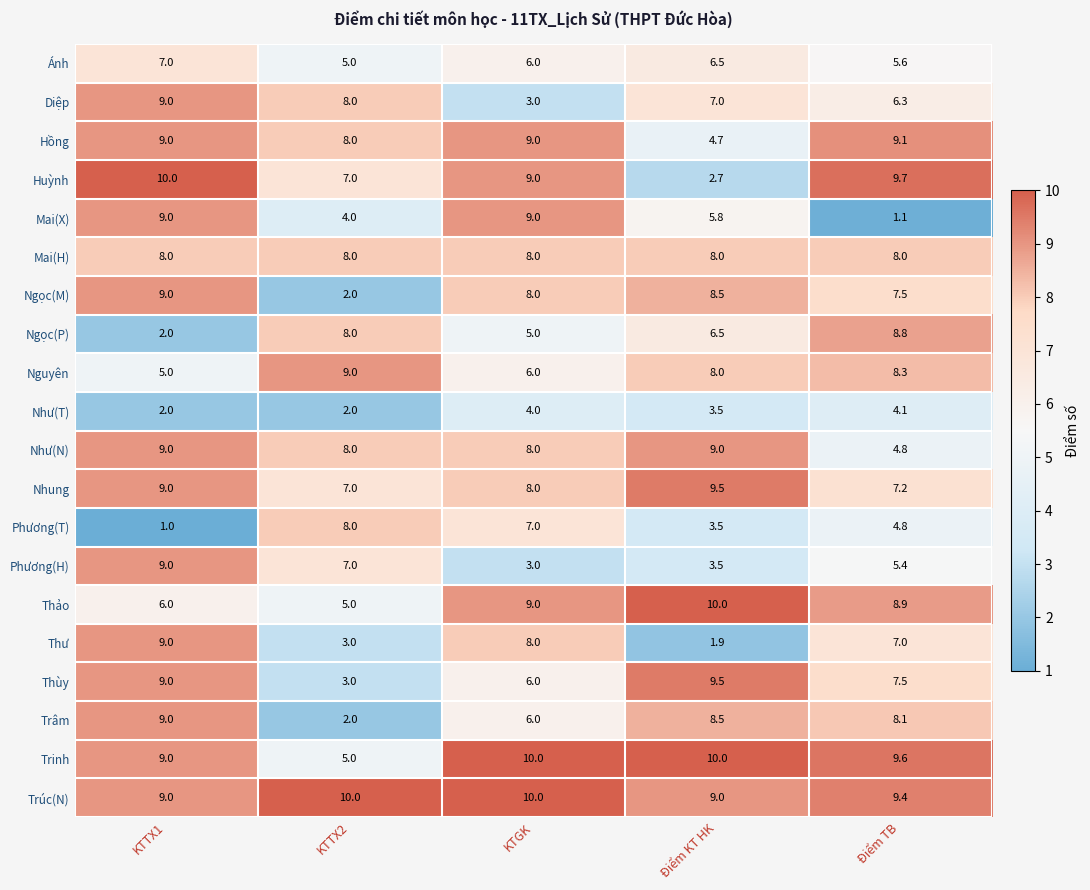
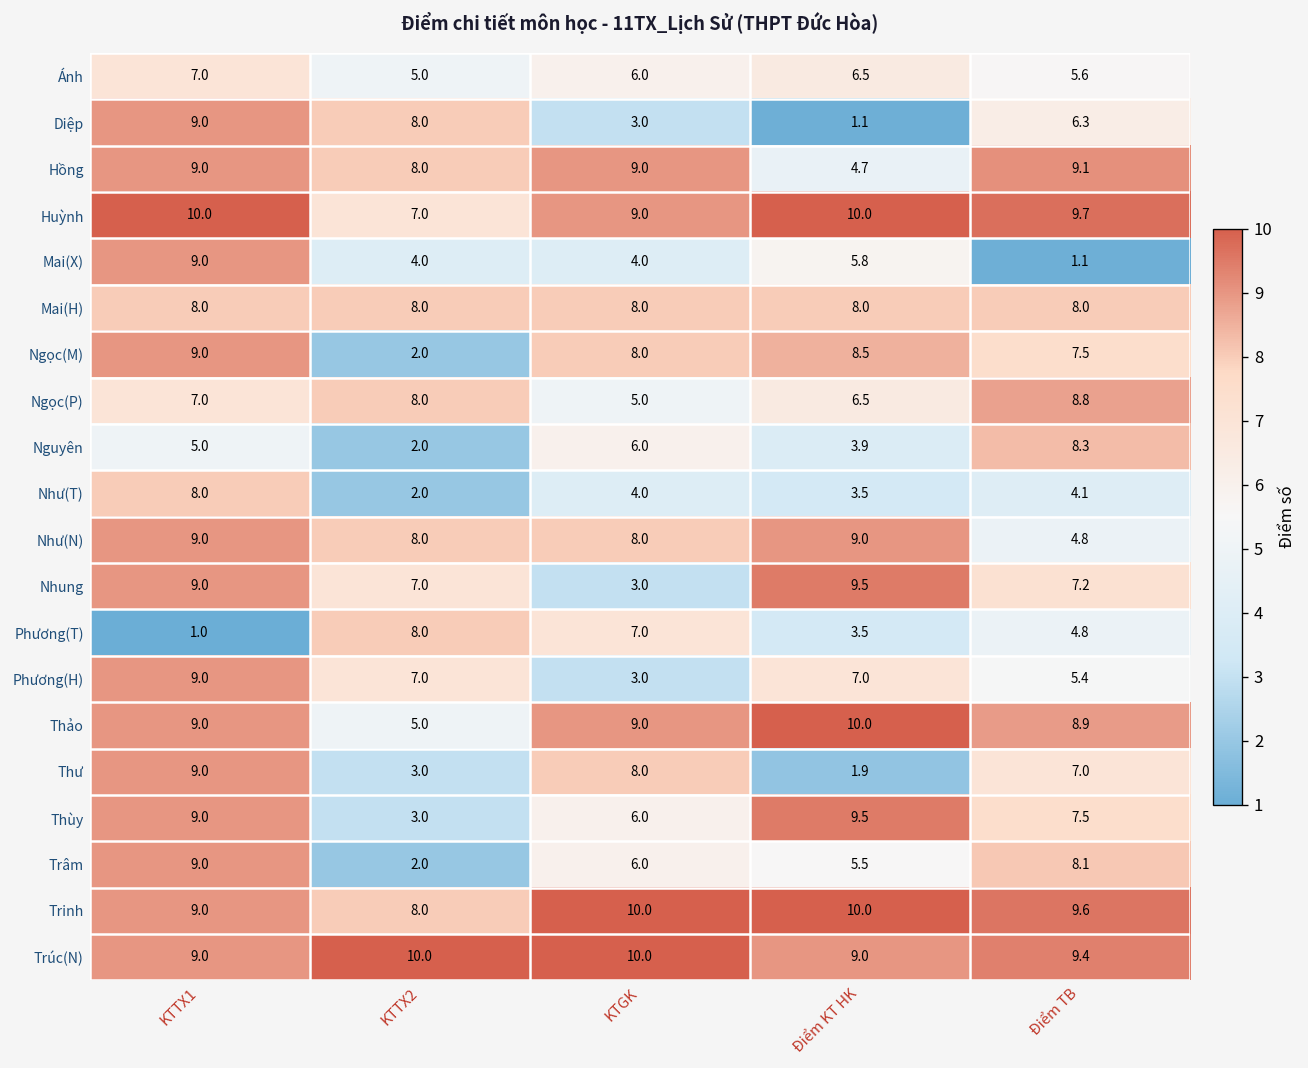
  {
    "Ánh": {
      "KTTX1": 7.0,
      "KTTX2": 5.0,
      "KTGK": 6.0,
      "Điểm KT HK": 6.5,
      "Điểm TB": 5.6
    },
    "Diệp": {
      "KTTX1": 9.0,
      "KTTX2": 8.0,
      "KTGK": 3.0,
-     "Điểm KT HK": 7.0,
+     "Điểm KT HK": 1.1,
      "Điểm TB": 6.3
    },
    "Hồng": {
      "KTTX1": 9.0,
      "KTTX2": 8.0,
      "KTGK": 9.0,
      "Điểm KT HK": 4.7,
      "Điểm TB": 9.1
    },
    "Huỳnh": {
      "KTTX1": 10.0,
      "KTTX2": 7.0,
      "KTGK": 9.0,
-     "Điểm KT HK": 2.7,
+     "Điểm KT HK": 10.0,
      "Điểm TB": 9.7
    },
    "Mai(X)": {
      "KTTX1": 9.0,
      "KTTX2": 4.0,
-     "KTGK": 9.0,
+     "KTGK": 4.0,
      "Điểm KT HK": 5.8,
      "Điểm TB": 1.1
    },
    "Mai(H)": {
      "KTTX1": 8.0,
      "KTTX2": 8.0,
      "KTGK": 8.0,
      "Điểm KT HK": 8.0,
      "Điểm TB": 8.0
    },
    "Ngọc(M)": {
      "KTTX1": 9.0,
      "KTTX2": 2.0,
      "KTGK": 8.0,
      "Điểm KT HK": 8.5,
      "Điểm TB": 7.5
    },
    "Ngọc(P)": {
-     "KTTX1": 2.0,
+     "KTTX1": 7.0,
      "KTTX2": 8.0,
      "KTGK": 5.0,
      "Điểm KT HK": 6.5,
      "Điểm TB": 8.8
    },
    "Nguyên": {
      "KTTX1": 5.0,
-     "KTTX2": 9.0,
+     "KTTX2": 2.0,
      "KTGK": 6.0,
-     "Điểm KT HK": 8.0,
+     "Điểm KT HK": 3.9,
      "Điểm TB": 8.3
    },
    "Như(T)": {
-     "KTTX1": 2.0,
+     "KTTX1": 8.0,
      "KTTX2": 2.0,
      "KTGK": 4.0,
      "Điểm KT HK": 3.5,
      "Điểm TB": 4.1
    },
    "Như(N)": {
      "KTTX1": 9.0,
      "KTTX2": 8.0,
      "KTGK": 8.0,
      "Điểm KT HK": 9.0,
      "Điểm TB": 4.8
    },
    "Nhung": {
      "KTTX1": 9.0,
      "KTTX2": 7.0,
-     "KTGK": 8.0,
+     "KTGK": 3.0,
      "Điểm KT HK": 9.5,
      "Điểm TB": 7.2
    },
    "Phương(T)": {
      "KTTX1": 1.0,
      "KTTX2": 8.0,
      "KTGK": 7.0,
      "Điểm KT HK": 3.5,
      "Điểm TB": 4.8
    },
    "Phương(H)": {
      "KTTX1": 9.0,
      "KTTX2": 7.0,
      "KTGK": 3.0,
-     "Điểm KT HK": 3.5,
+     "Điểm KT HK": 7.0,
      "Điểm TB": 5.4
    },
    "Thảo": {
-     "KTTX1": 6.0,
+     "KTTX1": 9.0,
      "KTTX2": 5.0,
      "KTGK": 9.0,
      "Điểm KT HK": 10.0,
      "Điểm TB": 8.9
    },
    "Thư": {
      "KTTX1": 9.0,
      "KTTX2": 3.0,
      "KTGK": 8.0,
      "Điểm KT HK": 1.9,
      "Điểm TB": 7.0
    },
    "Thùy": {
      "KTTX1": 9.0,
      "KTTX2": 3.0,
      "KTGK": 6.0,
      "Điểm KT HK": 9.5,
      "Điểm TB": 7.5
    },
    "Trâm": {
      "KTTX1": 9.0,
      "KTTX2": 2.0,
      "KTGK": 6.0,
-     "Điểm KT HK": 8.5,
+     "Điểm KT HK": 5.5,
      "Điểm TB": 8.1
    },
    "Trinh": {
      "KTTX1": 9.0,
-     "KTTX2": 5.0,
+     "KTTX2": 8.0,
      "KTGK": 10.0,
      "Điểm KT HK": 10.0,
      "Điểm TB": 9.6
    },
    "Trúc(N)": {
      "KTTX1": 9.0,
      "KTTX2": 10.0,
      "KTGK": 10.0,
      "Điểm KT HK": 9.0,
      "Điểm TB": 9.4
    }
  }
